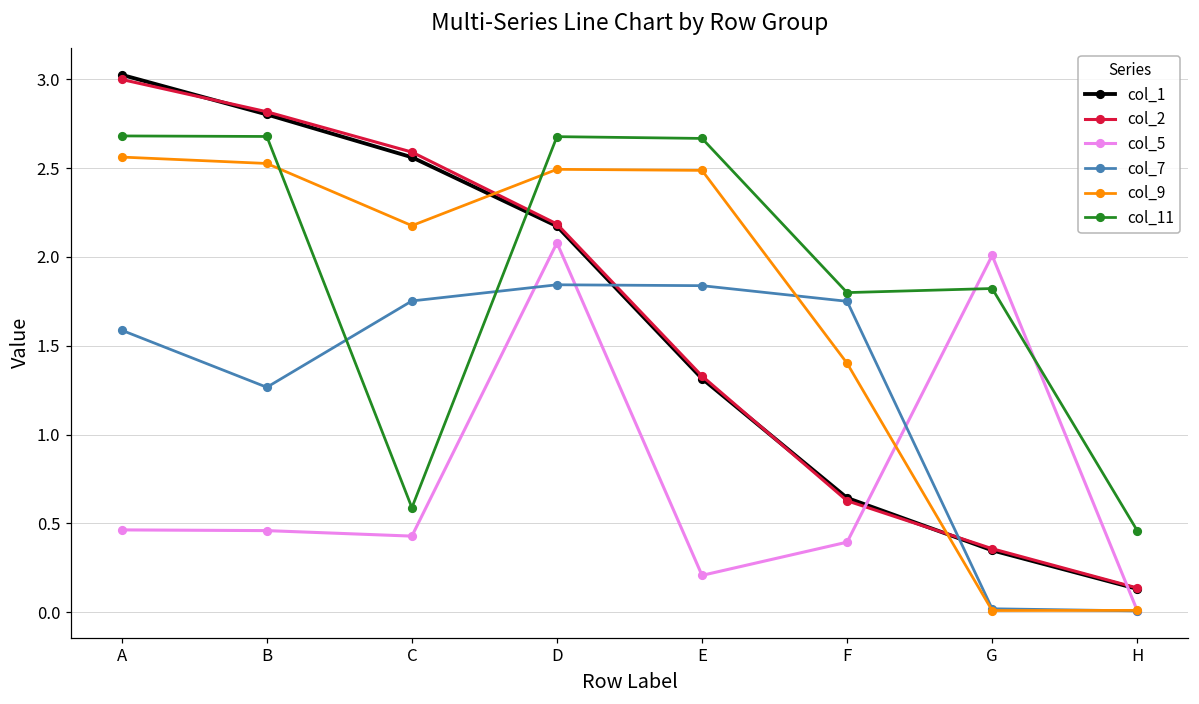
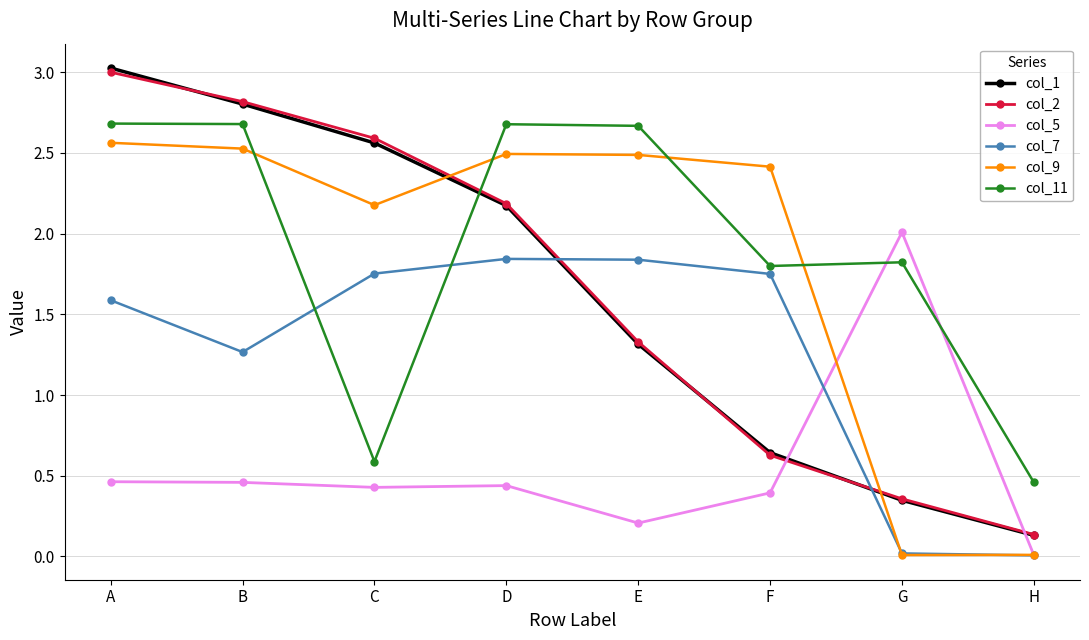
  {
    "col_1": {
      "A": 3.03,
      "C": 2.56
    },
    "col_2": {
      "A": 3.00,
      "C": 2.59
    },
    "col_5": {
      "A": 0.46,
      "B": 0.46,
      "C": 0.43,
-     "D": 2.08,
+     "D": 0.44,
      "E": 0.21,
      "F": 0.39,
      "G": 2.01
    },
    "col_7": {
      "A": 1.59,
      "B": 1.27,
      "C": 1.75,
      "D": 1.84,
      "E": 1.84,
      "F": 1.75
    },
    "col_9": {
      "A": 2.56,
      "B": 2.53,
      "C": 2.18,
      "D": 2.49,
      "E": 2.49,
-     "F": 1.40
+     "F": 2.41
    },
    "col_11": {
      "A": 2.68,
      "B": 2.68,
      "C": 0.59,
      "D": 2.68,
      "E": 2.67,
      "F": 1.80,
      "G": 1.82,
      "H": 0.46
    }
  }
